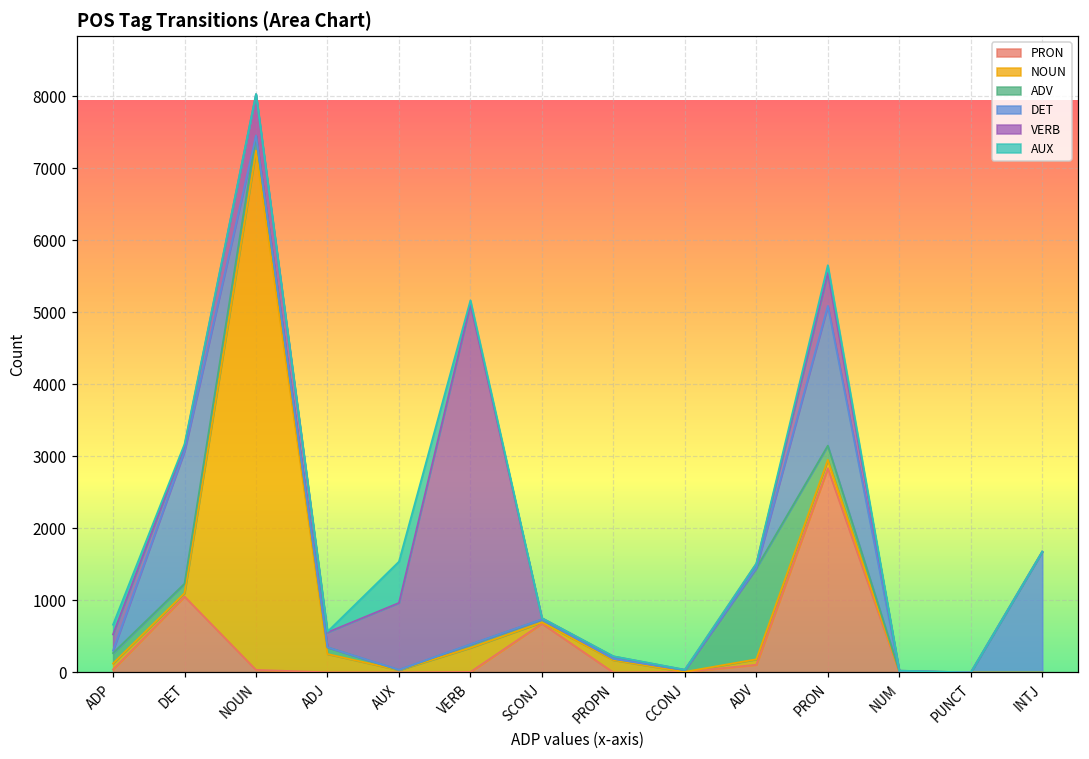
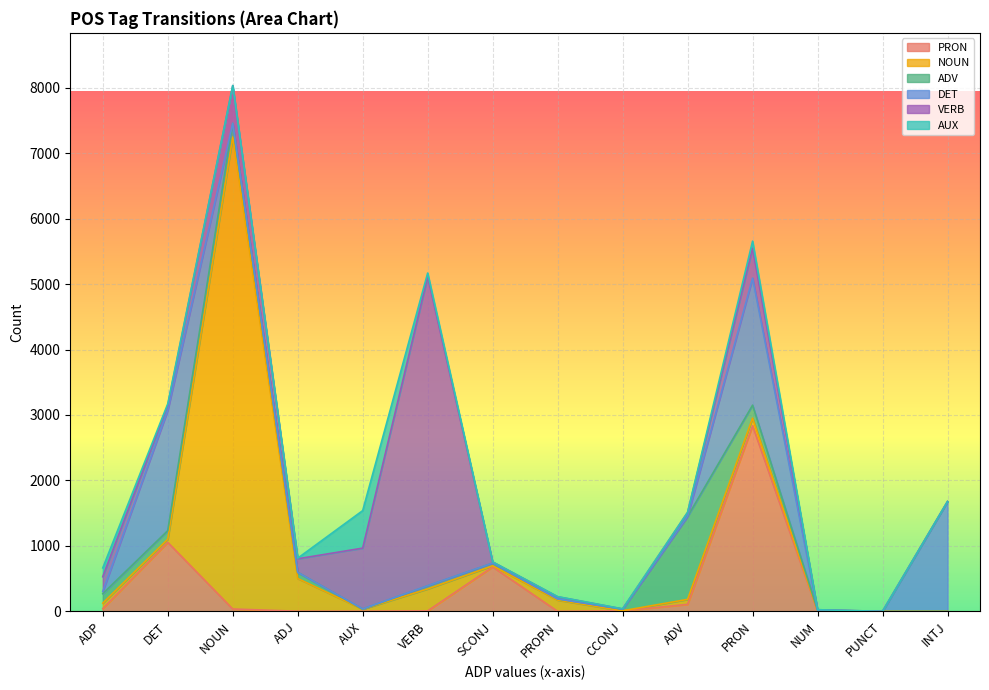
  {
    "PRON": {
      "ADP": 0,
      "DET": 1100,
      "NOUN": 0,
      "ADJ": 0,
      "VERB": 0,
      "PROPN": 0,
      "ADV": 100,
      "PRON": 2800
    },
    "NOUN": {
      "ADP": 100,
      "DET": 0,
      "NOUN": 7200,
-     "ADJ": 300,
+     "ADJ": 500,
      "VERB": 300,
      "ADV": 100,
      "PRON": 100
    },
    "ADV": {
      "DET": 100,
      "PRON": 200
    },
    "DET": {
      "DET": 1800,
      "PRON": 1900
    },
    "VERB": {
      "ADP": 200,
      "AUX": 900,
      "VERB": 4700,
      "PRON": 500
    },
    "AUX": {
      "ADP": 100,
      "AUX": 600,
      "VERB": 100,
      "PRON": 100
    }
  }
